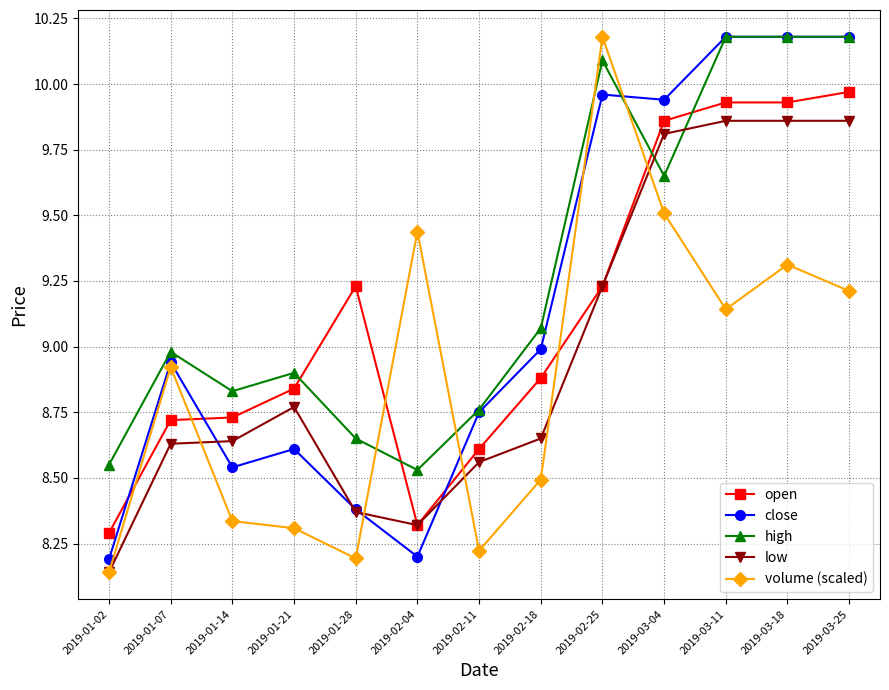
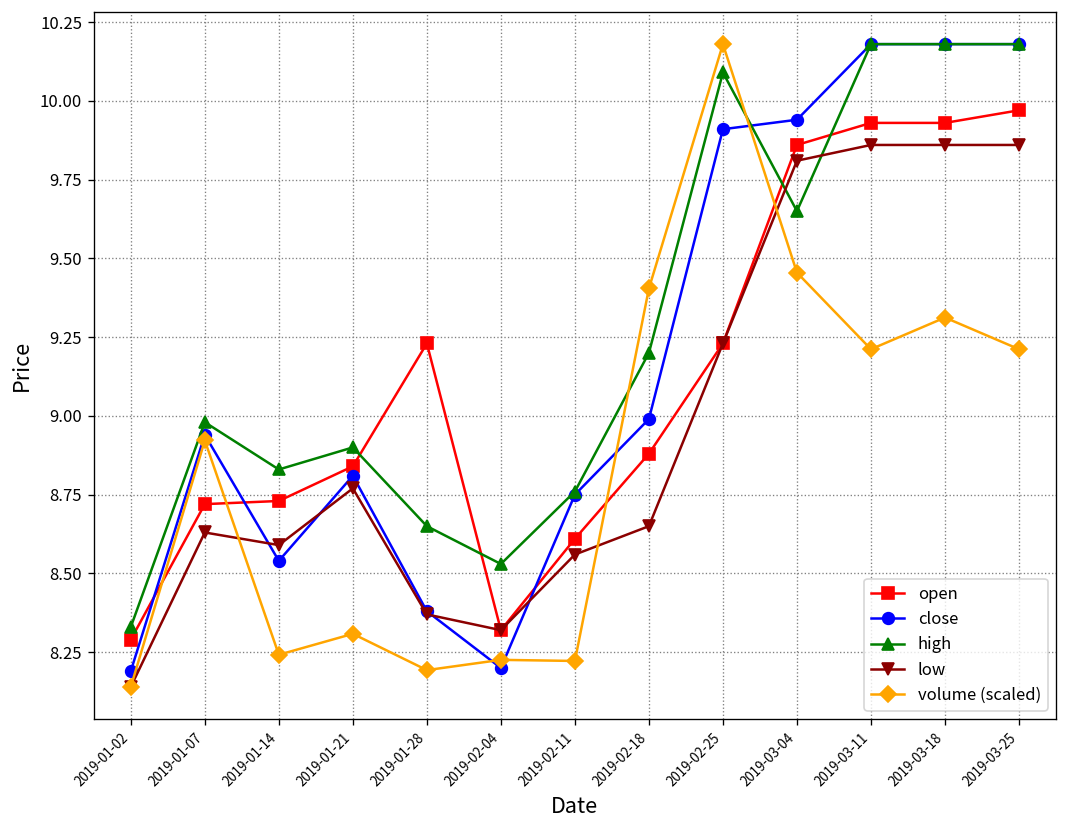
  {
    "open": {
      "2019-01-02": 8.29,
      "2019-01-07": 8.72,
      "2019-01-14": 8.73,
      "2019-01-21": 8.84,
      "2019-01-28": 9.23,
      "2019-02-11": 8.61,
      "2019-02-18": 8.88,
      "2019-03-04": 9.86,
      "2019-03-11": 9.93,
      "2019-03-18": 9.93,
      "2019-03-25": 9.97
    },
    "close": {
      "2019-01-02": 8.19,
      "2019-01-07": 8.94,
      "2019-01-14": 8.54,
-     "2019-01-21": 8.61,
+     "2019-01-21": 8.81,
      "2019-01-28": 8.38,
      "2019-02-04": 8.20,
      "2019-02-11": 8.75,
      "2019-02-18": 8.99,
-     "2019-02-25": 9.96,
+     "2019-02-25": 9.91,
      "2019-03-04": 9.94
    },
    "high": {
-     "2019-01-02": 8.55,
+     "2019-01-02": 8.33,
      "2019-01-07": 8.98,
      "2019-01-14": 8.83,
      "2019-01-21": 8.90,
      "2019-01-28": 8.65,
      "2019-02-04": 8.53,
      "2019-02-11": 8.76,
-     "2019-02-18": 9.07,
+     "2019-02-18": 9.20,
      "2019-02-25": 10.09,
      "2019-03-04": 9.65
    },
    "low": {
      "2019-01-07": 8.63,
-     "2019-01-14": 8.64,
+     "2019-01-14": 8.59,
      "2019-01-21": 8.77,
      "2019-01-28": 8.37,
      "2019-02-11": 8.56,
      "2019-02-18": 8.65,
      "2019-03-04": 9.81,
      "2019-03-11": 9.86,
      "2019-03-18": 9.86,
      "2019-03-25": 9.86
    },
    "volume (scaled)": {
      "2019-01-07": 8.92,
-     "2019-01-14": 8.34,
+     "2019-01-14": 8.24,
      "2019-01-21": 8.31,
      "2019-01-28": 8.19,
-     "2019-02-04": 9.44,
+     "2019-02-04": 8.23,
      "2019-02-11": 8.22,
-     "2019-02-18": 8.49,
+     "2019-02-18": 9.40,
      "2019-02-25": 10.18,
-     "2019-03-04": 9.51,
-     "2019-03-11": 9.14,
+     "2019-03-04": 9.45,
+     "2019-03-11": 9.21,
      "2019-03-18": 9.31,
      "2019-03-25": 9.21
    }
  }
